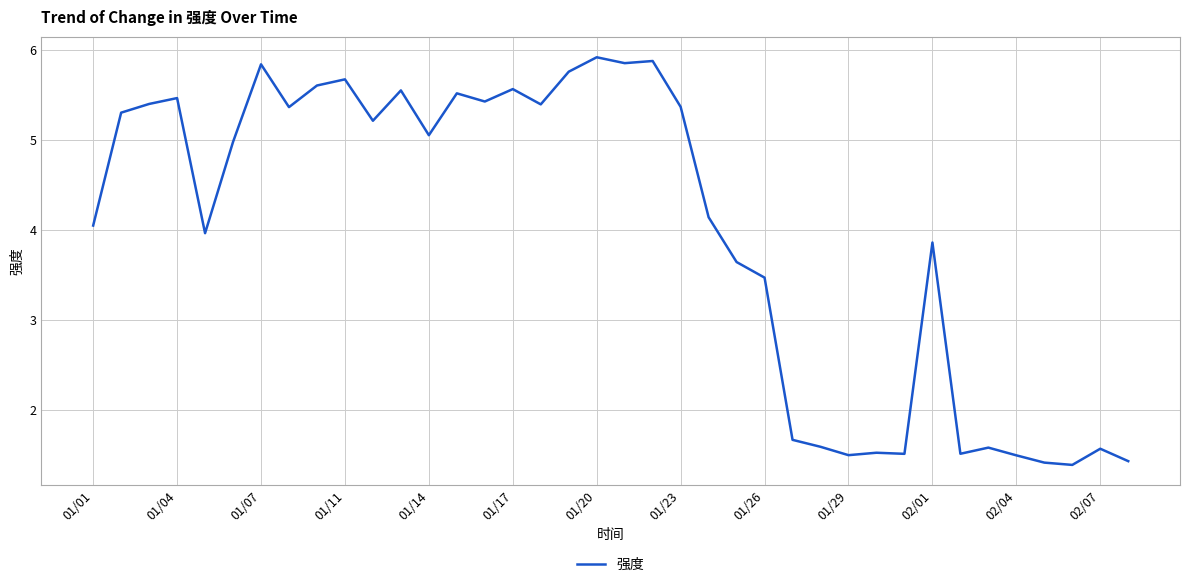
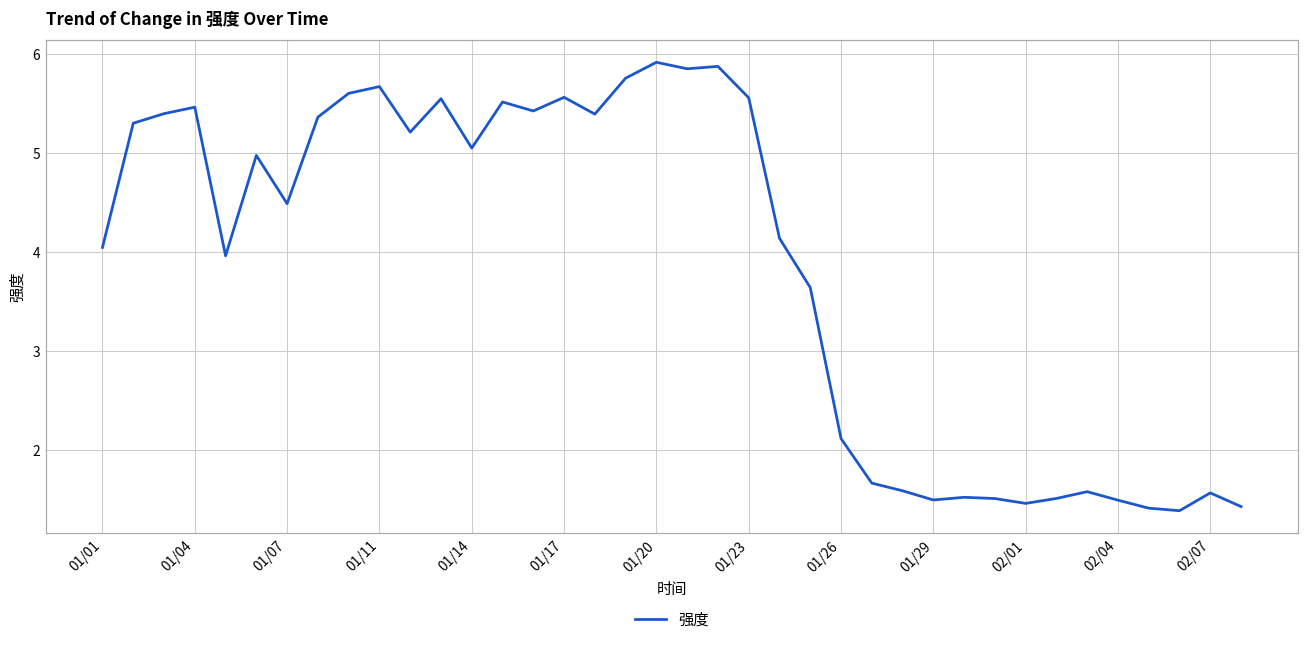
  {
    "01/01": 4.0,
    "01/04": 5.5,
-   "01/07": 5.8,
+   "01/07": 4.5,
    "01/11": 5.7,
    "01/14": 5.0,
    "01/17": 5.6,
    "01/20": 5.9,
-   "01/23": 5.4,
-   "01/26": 3.5,
+   "01/23": 5.6,
+   "01/26": 2.1,
    "01/29": 1.5,
-   "02/01": 3.9,
+   "02/01": 1.5,
    "02/04": 1.5,
    "02/07": 1.6
  }
